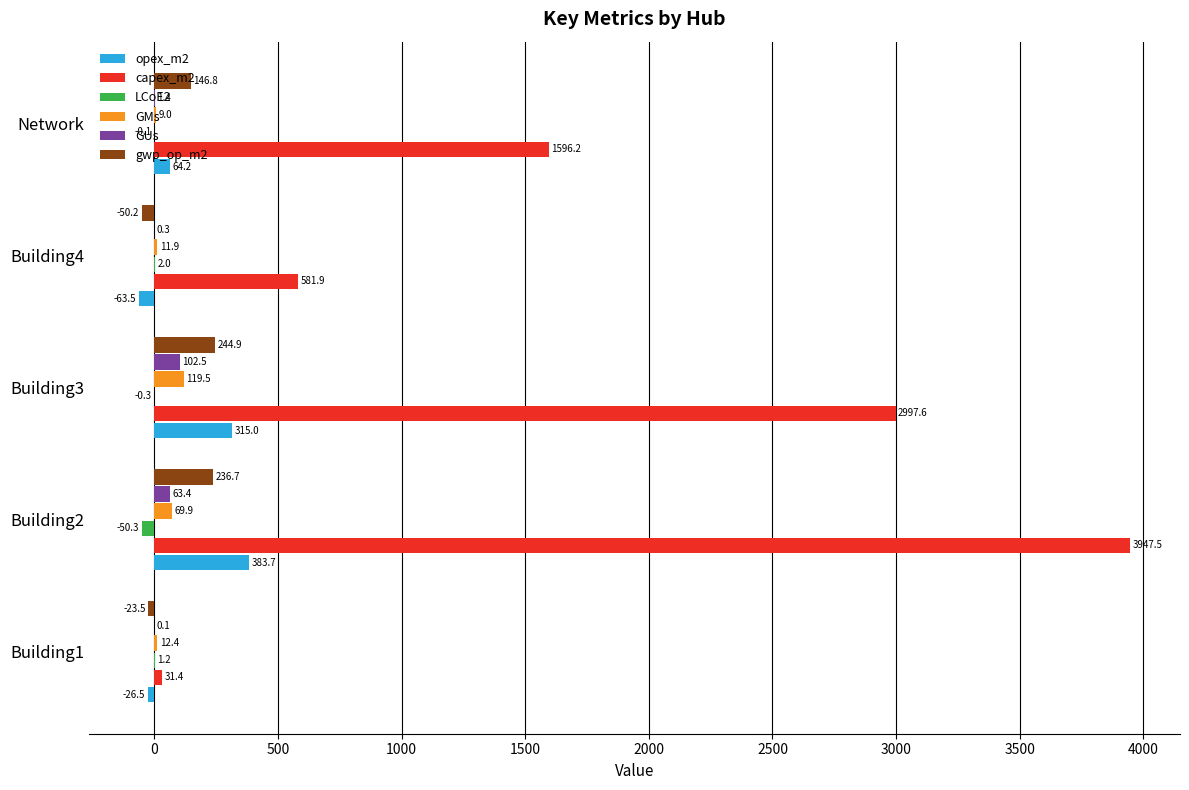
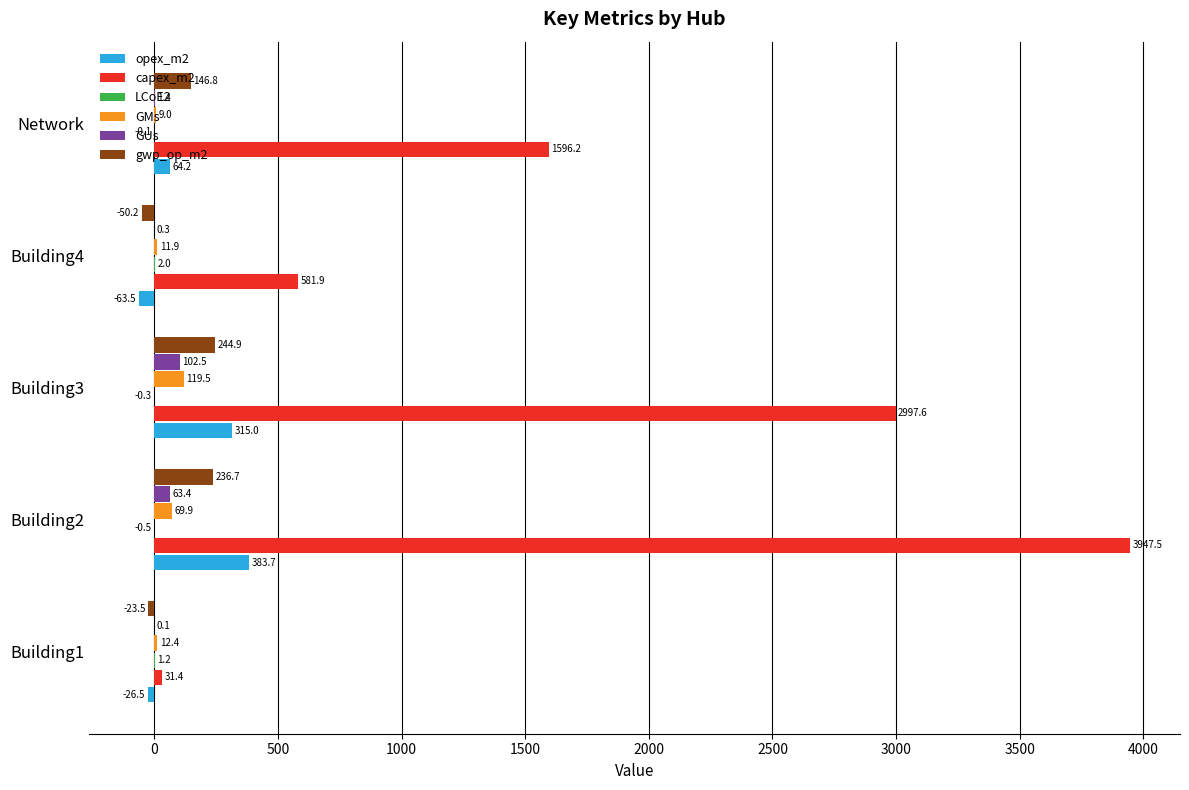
  {
    "opex_m2": {
      "Network": 64.2,
      "Building4": -63.5,
      "Building3": 315.0,
      "Building2": 383.7,
      "Building1": -26.5
    },
    "capex_m2": {
      "Network": 1596.2,
      "Building4": 581.9,
      "Building3": 2997.6,
      "Building2": 3947.5,
      "Building1": 31.4
    },
    "LCoE2": {
      "Network": -0.1,
      "Building4": 2.0,
      "Building3": -0.3,
-     "Building2": -50.3,
+     "Building2": -0.5,
      "Building1": 1.2
    },
    "GMs": {
      "Network": 9.0,
      "Building4": 11.9,
      "Building3": 119.5,
      "Building2": 69.9,
      "Building1": 12.4
    },
    "GUs": {
      "Network": 1.4,
      "Building4": 0.3,
      "Building3": 102.5,
      "Building2": 63.4,
      "Building1": 0.1
    },
    "gwp_op_m2": {
      "Network": 146.8,
      "Building4": -50.2,
      "Building3": 244.9,
      "Building2": 236.7,
      "Building1": -23.5
    }
  }
